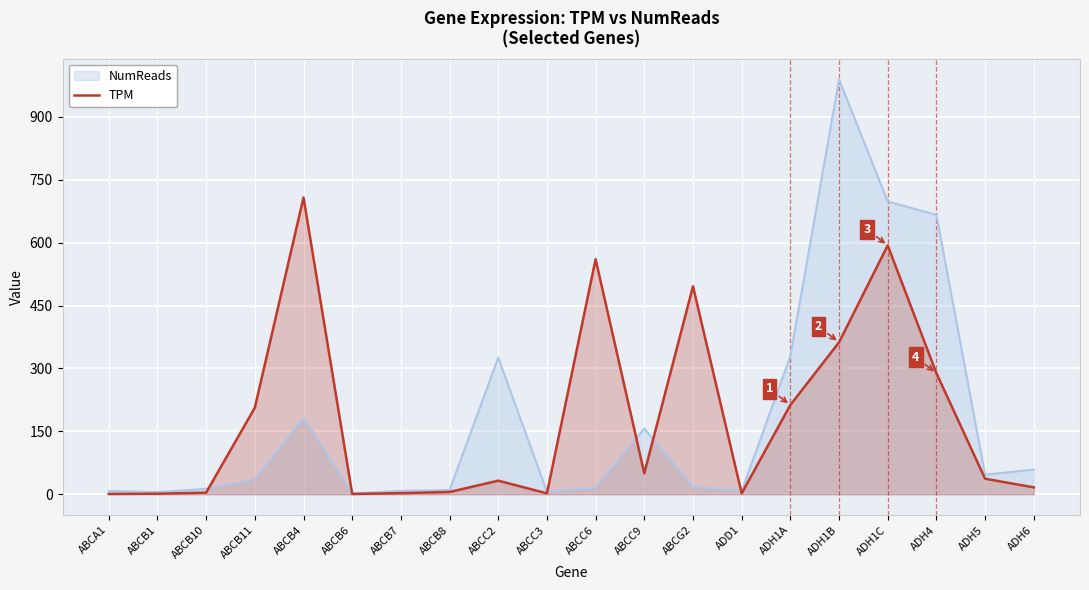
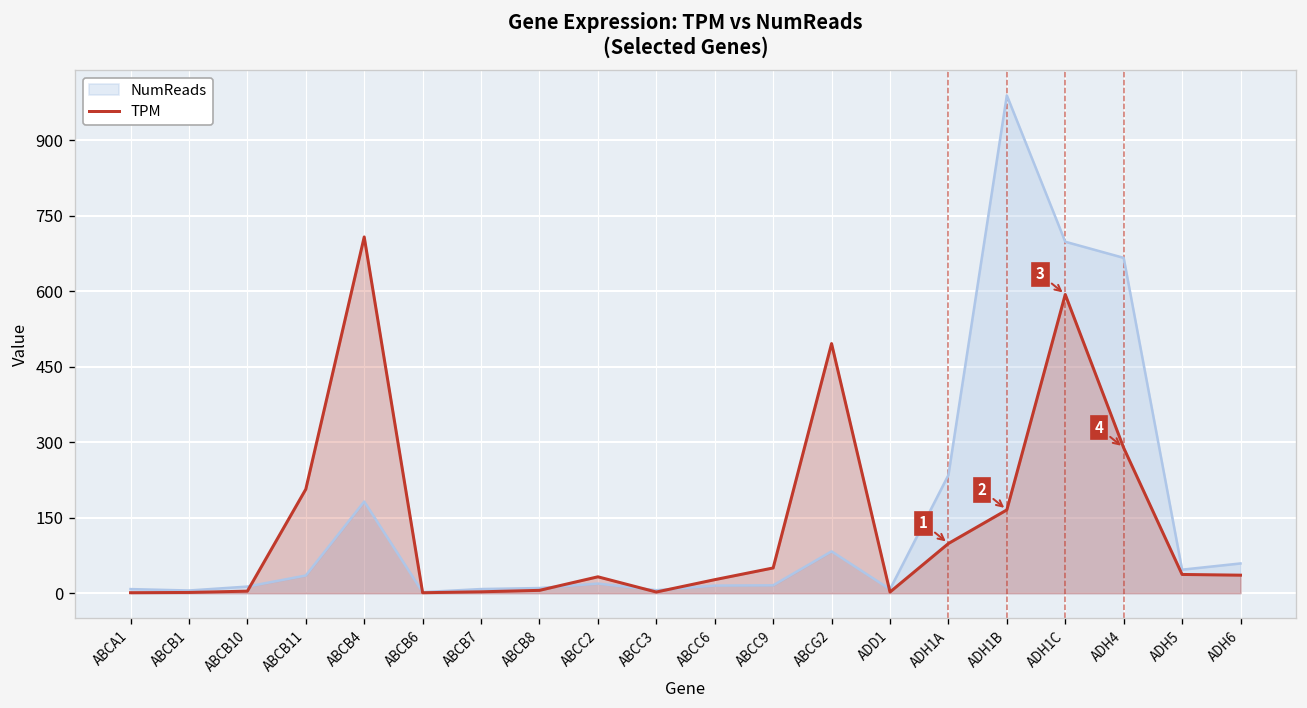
  {
    "NumReads": {
      "ABCA1": 10,
      "ABCB10": 10,
      "ABCB11": 40,
      "ABCB4": 180,
-     "ABCC2": 330,
+     "ABCC2": 20,
      "ABCC6": 20,
-     "ABCC9": 160,
-     "ABCG2": 20,
-     "ADH1A": 330,
+     "ABCC9": 20,
+     "ABCG2": 80,
+     "ADH1A": 230,
      "ADH1B": 990,
      "ADH1C": 700,
      "ADH4": 670,
      "ADH5": 50,
      "ADH6": 60
    },
    "TPM": {
      "ABCA1": 0,
      "ABCB10": 0,
      "ABCB11": 210,
      "ABCB4": 710,
      "ABCC2": 30,
-     "ABCC6": 560,
+     "ABCC6": 30,
      "ABCC9": 50,
      "ABCG2": 500,
-     "ADH1A": 210,
-     "ADH1B": 360,
+     "ADH1A": 100,
+     "ADH1B": 170,
      "ADH5": 40,
-     "ADH6": 20
+     "ADH6": 40
    }
  }
